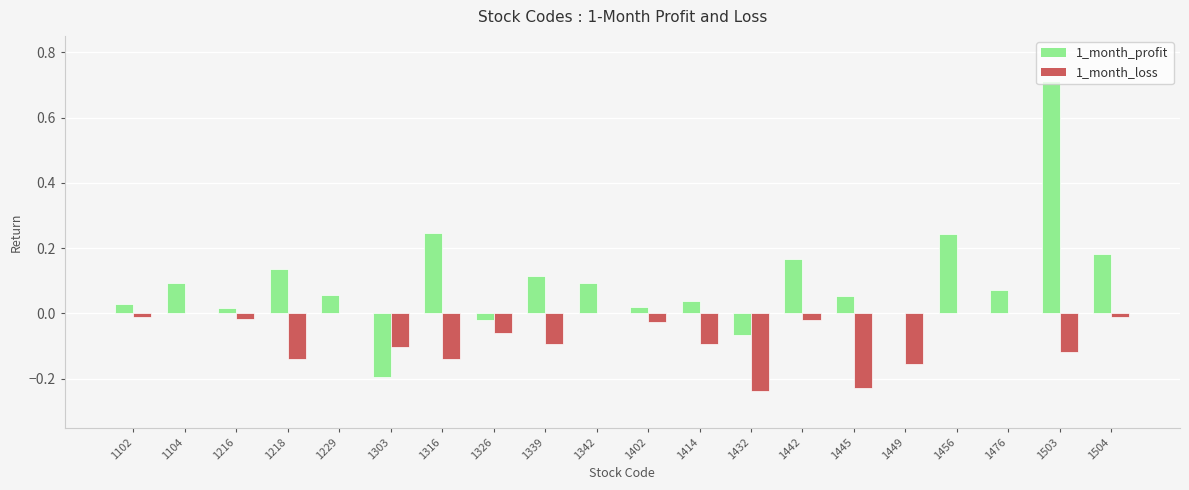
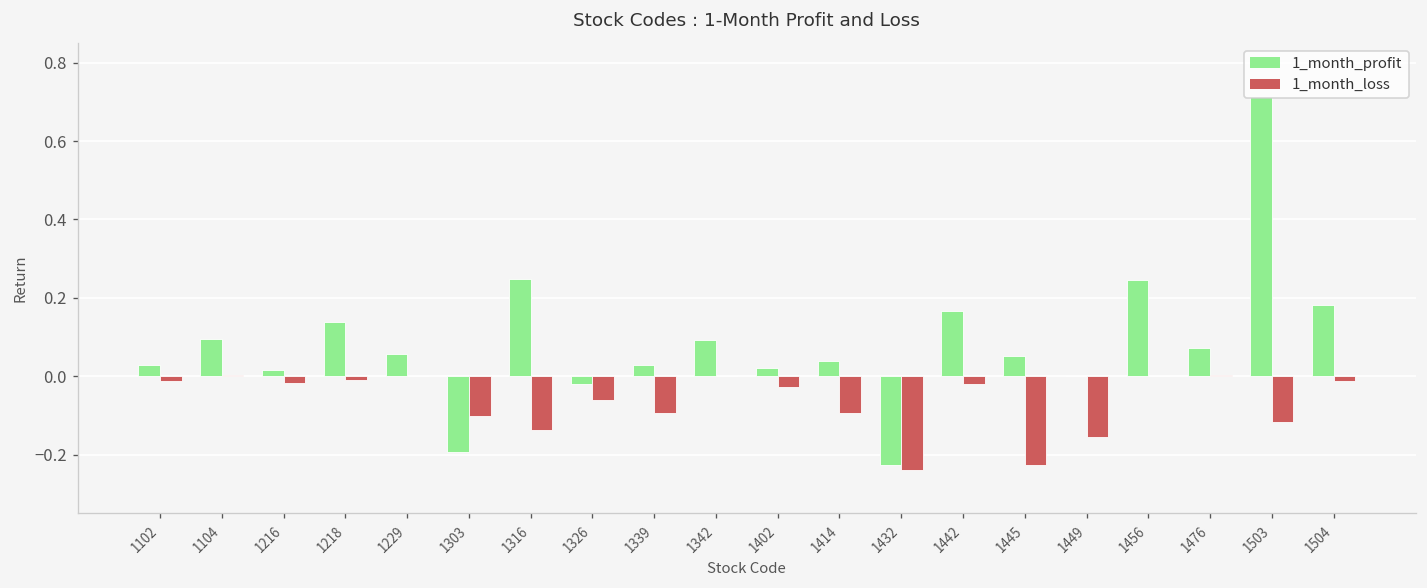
  {
    "1_month_profit": {
      "1102": 0.03,
      "1104": 0.09,
      "1216": 0.02,
      "1218": 0.14,
      "1229": 0.06,
      "1303": -0.19,
      "1316": 0.25,
      "1326": -0.02,
-     "1339": 0.11,
+     "1339": 0.03,
      "1342": 0.09,
      "1402": 0.02,
      "1414": 0.04,
-     "1432": -0.07,
+     "1432": -0.23,
      "1442": 0.17,
      "1445": 0.05,
      "1449": 0.00,
      "1456": 0.24,
      "1476": 0.07,
      "1504": 0.18
    },
    "1_month_loss": {
      "1102": -0.01,
      "1216": -0.02,
-     "1218": -0.14,
+     "1218": -0.01,
      "1229": 0.00,
      "1303": -0.10,
      "1316": -0.14,
      "1326": -0.06,
      "1339": -0.09,
      "1342": 0.00,
      "1402": -0.03,
      "1414": -0.09,
      "1432": -0.24,
      "1442": -0.02,
      "1445": -0.23,
      "1449": -0.16,
      "1456": 0.00,
      "1503": -0.12,
      "1504": -0.01
    }
  }
